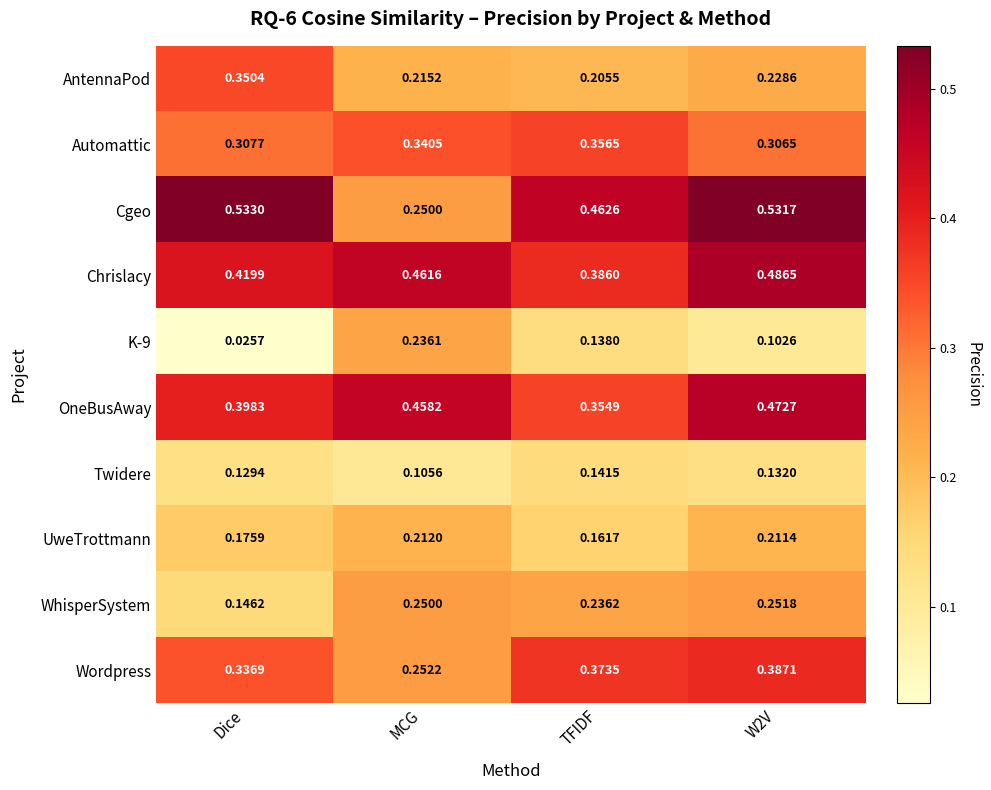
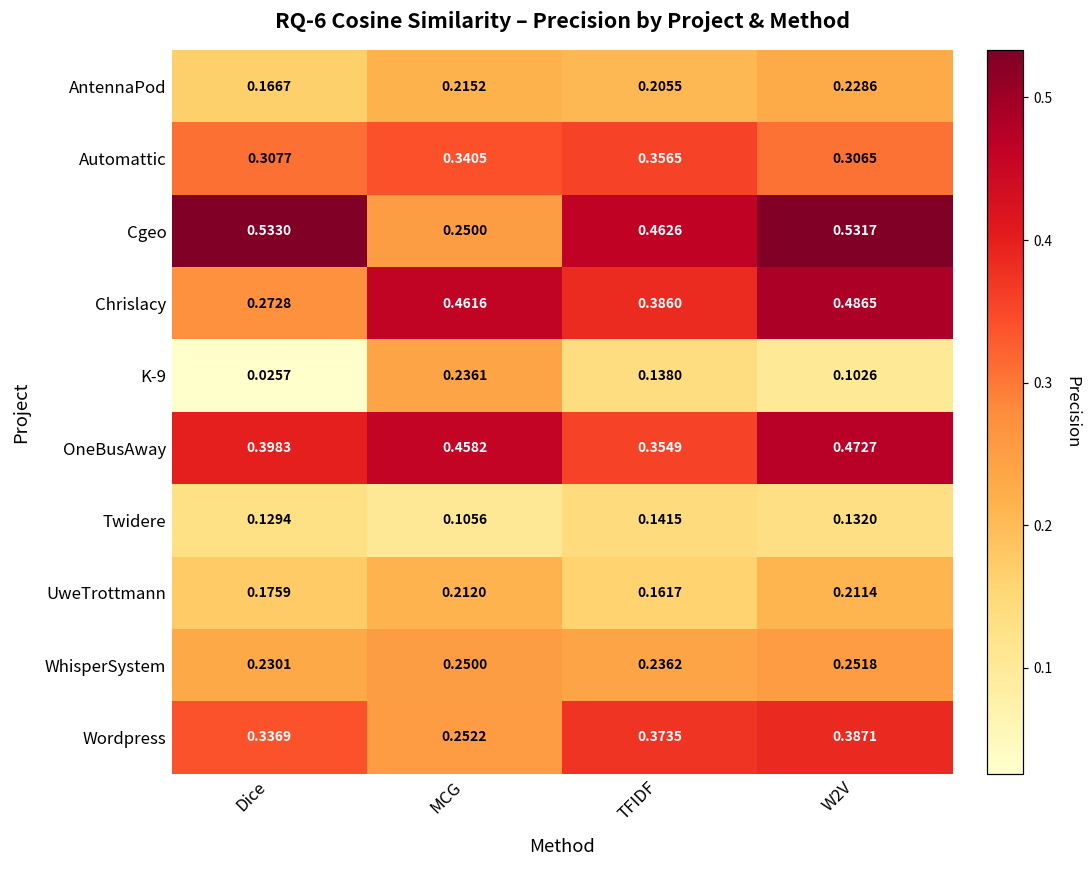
  {
    "AntennaPod": {
-     "Dice": 0.3504,
+     "Dice": 0.1667,
      "MCG": 0.2152,
      "TFIDF": 0.2055,
      "W2V": 0.2286
    },
    "Automattic": {
      "Dice": 0.3077,
      "MCG": 0.3405,
      "TFIDF": 0.3565,
      "W2V": 0.3065
    },
    "Cgeo": {
      "Dice": 0.5330,
      "MCG": 0.2500,
      "TFIDF": 0.4626,
      "W2V": 0.5317
    },
    "Chrislacy": {
-     "Dice": 0.4199,
+     "Dice": 0.2728,
      "MCG": 0.4616,
      "TFIDF": 0.3860,
      "W2V": 0.4865
    },
    "K-9": {
      "Dice": 0.0257,
      "MCG": 0.2361,
      "TFIDF": 0.1380,
      "W2V": 0.1026
    },
    "OneBusAway": {
      "Dice": 0.3983,
      "MCG": 0.4582,
      "TFIDF": 0.3549,
      "W2V": 0.4727
    },
    "Twidere": {
      "Dice": 0.1294,
      "MCG": 0.1056,
      "TFIDF": 0.1415,
      "W2V": 0.1320
    },
    "UweTrottmann": {
      "Dice": 0.1759,
      "MCG": 0.2120,
      "TFIDF": 0.1617,
      "W2V": 0.2114
    },
    "WhisperSystem": {
-     "Dice": 0.1462,
+     "Dice": 0.2301,
      "MCG": 0.2500,
      "TFIDF": 0.2362,
      "W2V": 0.2518
    },
    "Wordpress": {
      "Dice": 0.3369,
      "MCG": 0.2522,
      "TFIDF": 0.3735,
      "W2V": 0.3871
    }
  }
